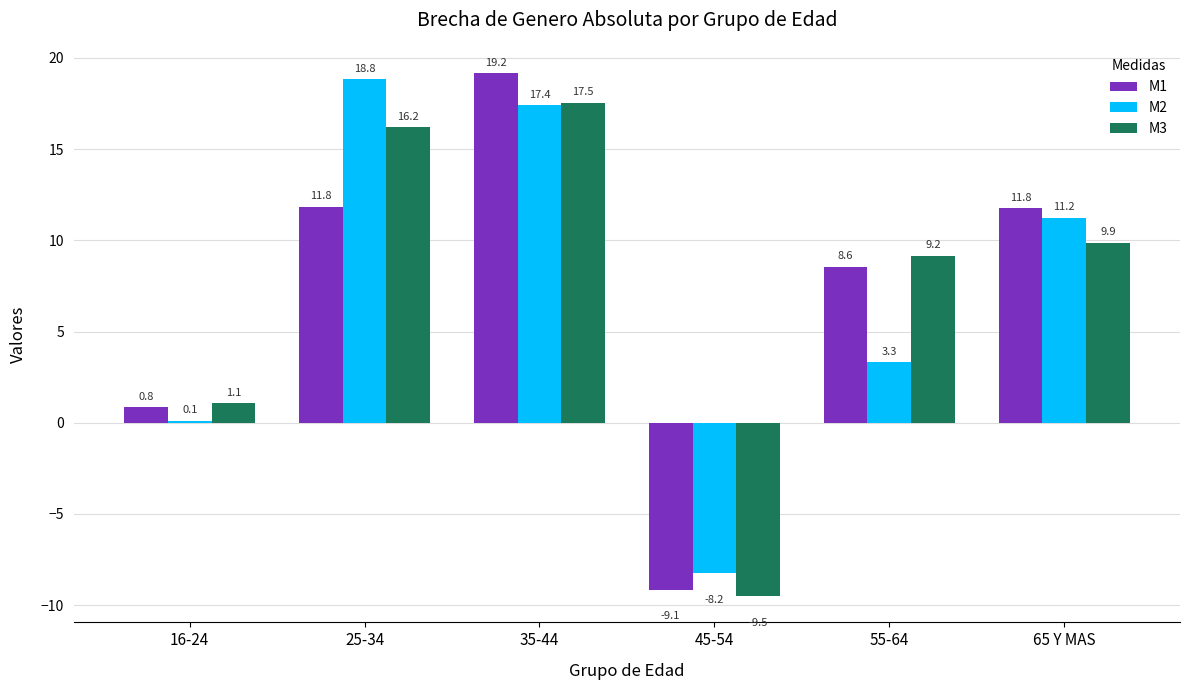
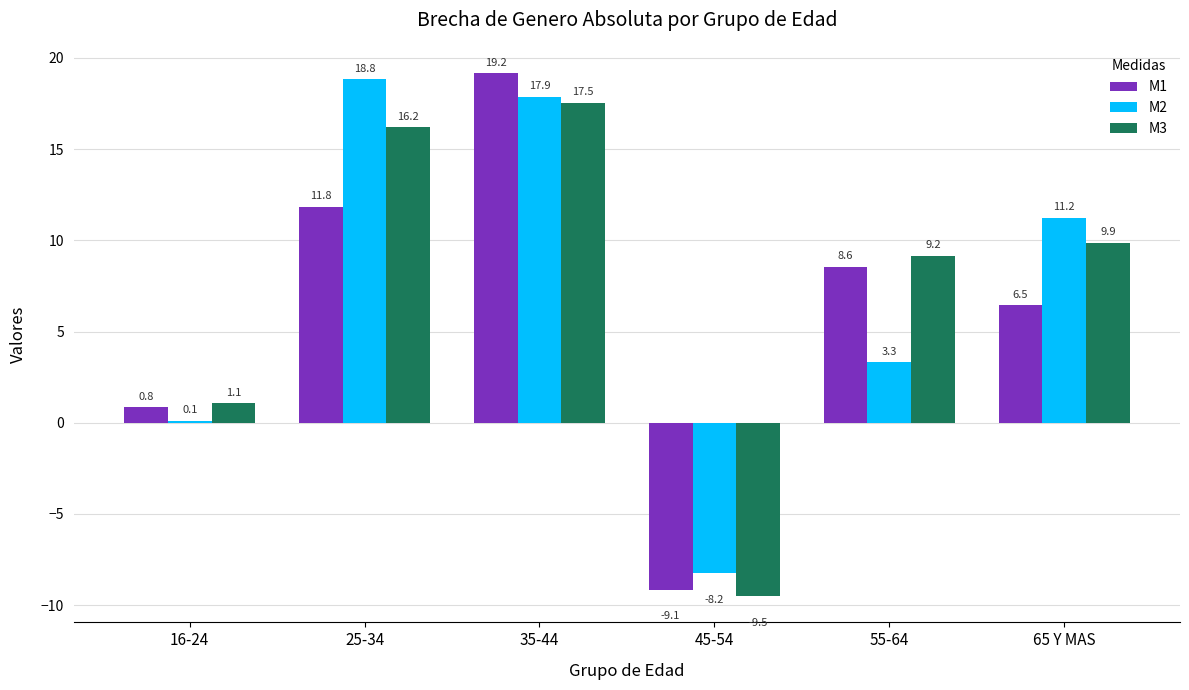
  {
    "M1": {
      "16-24": 0.8,
      "25-34": 11.8,
      "35-44": 19.2,
      "45-54": -9.1,
      "55-64": 8.6,
-     "65 Y MAS": 11.8
+     "65 Y MAS": 6.5
    },
    "M2": {
      "16-24": 0.1,
      "25-34": 18.8,
-     "35-44": 17.4,
+     "35-44": 17.9,
      "45-54": -8.2,
      "55-64": 3.3,
      "65 Y MAS": 11.2
    },
    "M3": {
      "16-24": 1.1,
      "25-34": 16.2,
      "35-44": 17.5,
      "45-54": -9.5,
      "55-64": 9.2,
      "65 Y MAS": 9.9
    }
  }
